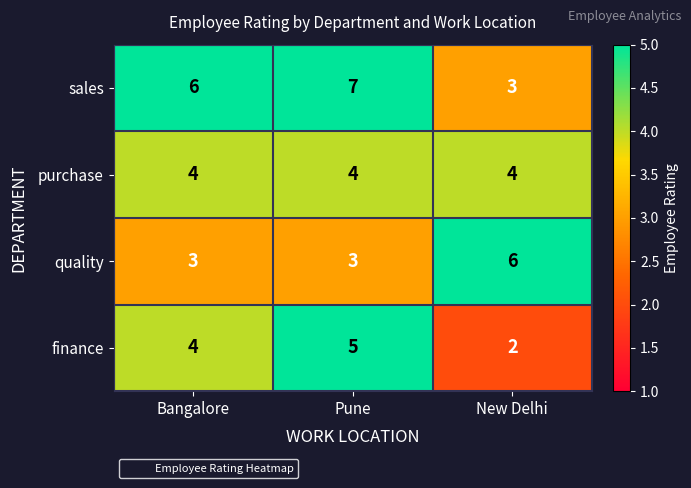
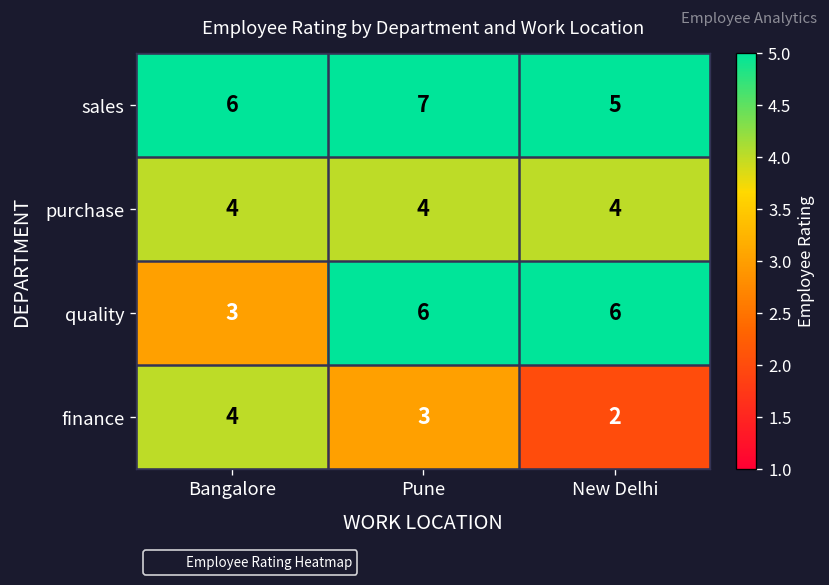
  {
    "sales": {
      "Bangalore": 6,
      "Pune": 7,
-     "New Delhi": 3
+     "New Delhi": 5
    },
    "purchase": {
      "Bangalore": 4,
      "Pune": 4,
      "New Delhi": 4
    },
    "quality": {
      "Bangalore": 3,
-     "Pune": 3,
+     "Pune": 6,
      "New Delhi": 6
    },
    "finance": {
      "Bangalore": 4,
-     "Pune": 5,
+     "Pune": 3,
      "New Delhi": 2
    }
  }
